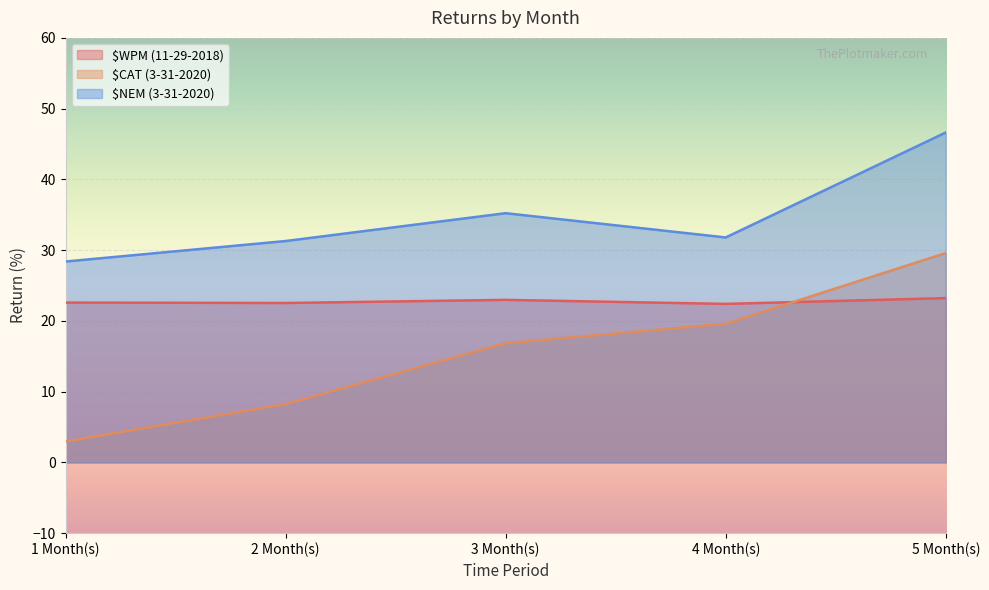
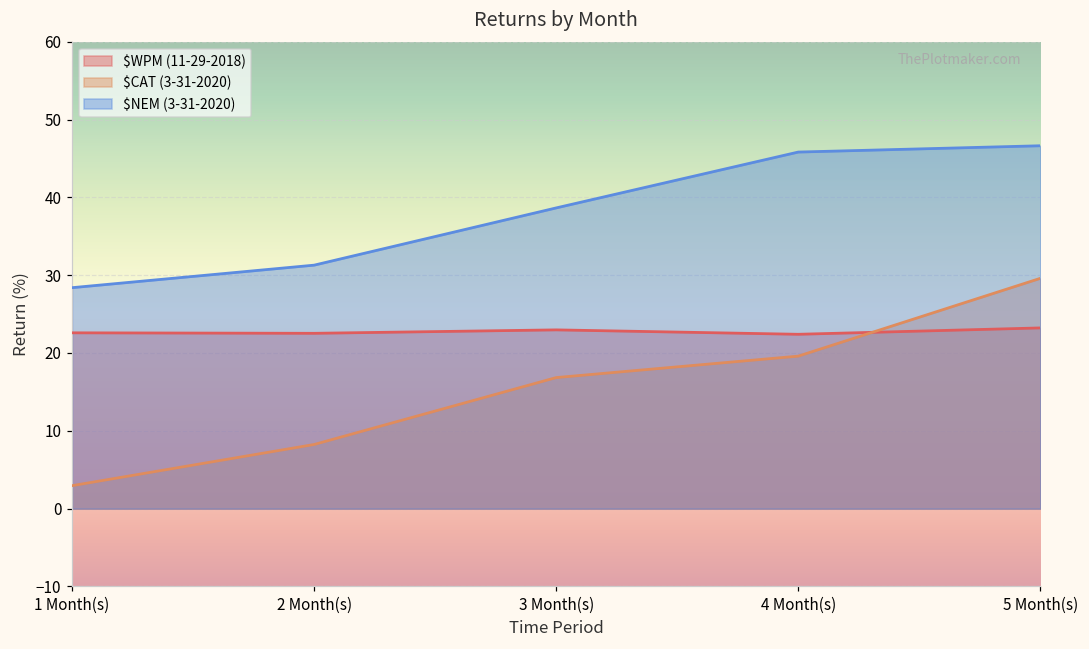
  {
    "$NEM (3-31-2020)": {
      "1 Month(s)": 28,
      "2 Month(s)": 31,
-     "3 Month(s)": 35,
-     "4 Month(s)": 32,
+     "3 Month(s)": 39,
+     "4 Month(s)": 46,
      "5 Month(s)": 47
    }
  }
